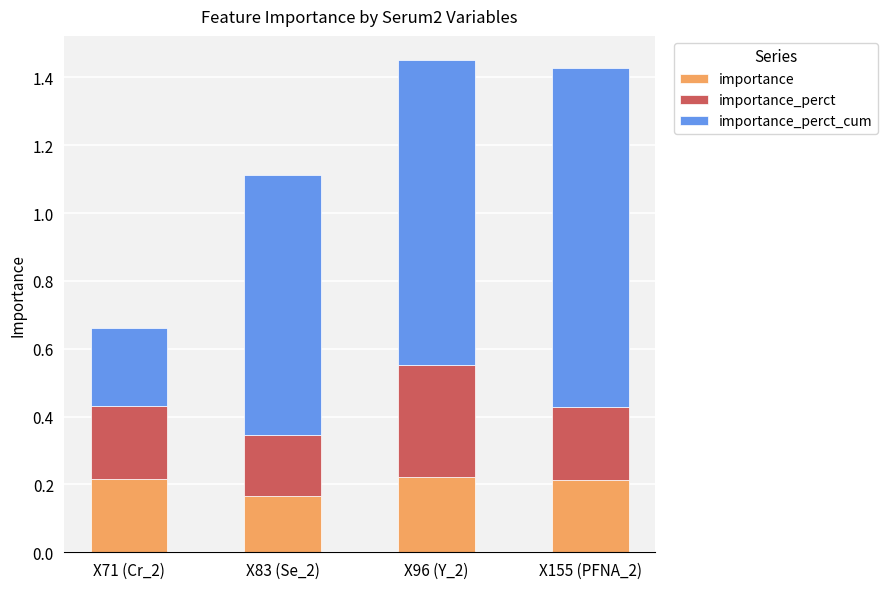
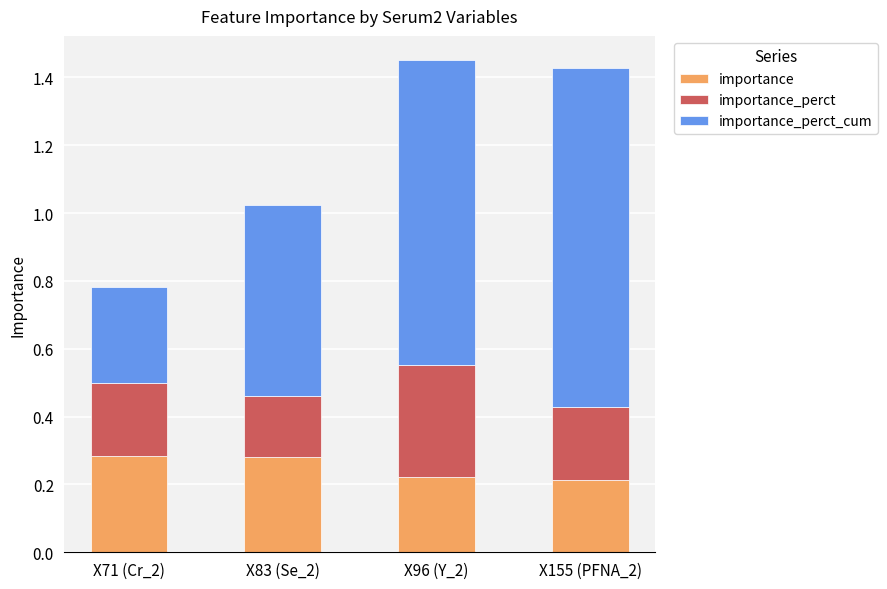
  {
    "importance": {
-     "X71 (Cr_2)": 0.22,
-     "X83 (Se_2)": 0.17,
+     "X71 (Cr_2)": 0.28,
+     "X83 (Se_2)": 0.28,
      "X96 (Y_2)": 0.22,
      "X155 (PFNA_2)": 0.21
    },
    "importance_perct": {
      "X71 (Cr_2)": 0.21,
      "X83 (Se_2)": 0.18,
      "X96 (Y_2)": 0.33,
      "X155 (PFNA_2)": 0.21
    },
    "importance_perct_cum": {
-     "X71 (Cr_2)": 0.23,
-     "X83 (Se_2)": 0.77,
+     "X71 (Cr_2)": 0.28,
+     "X83 (Se_2)": 0.57,
      "X96 (Y_2)": 0.90,
      "X155 (PFNA_2)": 1.00
    }
  }
